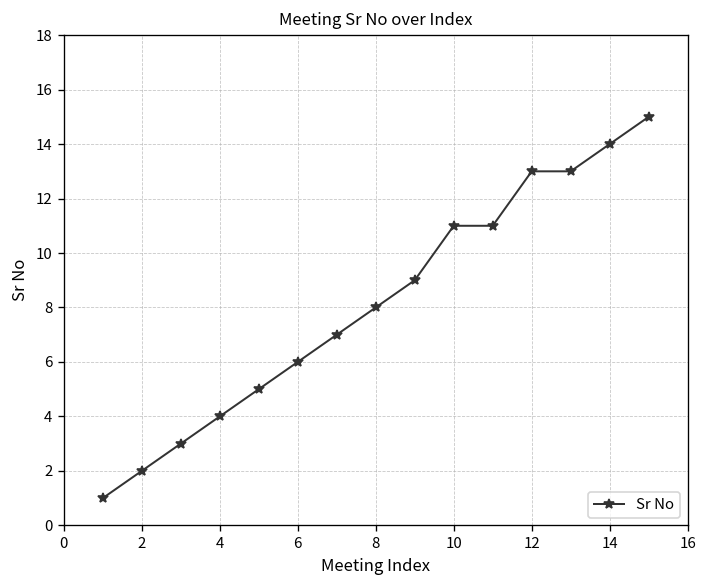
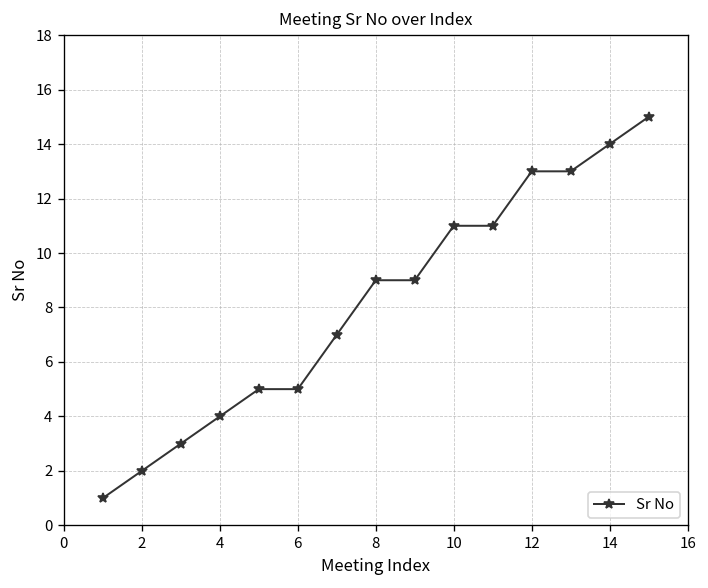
  {
    "2": 2,
    "4": 4,
-   "6": 6,
-   "8": 8,
+   "6": 5,
+   "8": 9,
    "10": 11,
    "12": 13,
    "14": 14
  }
